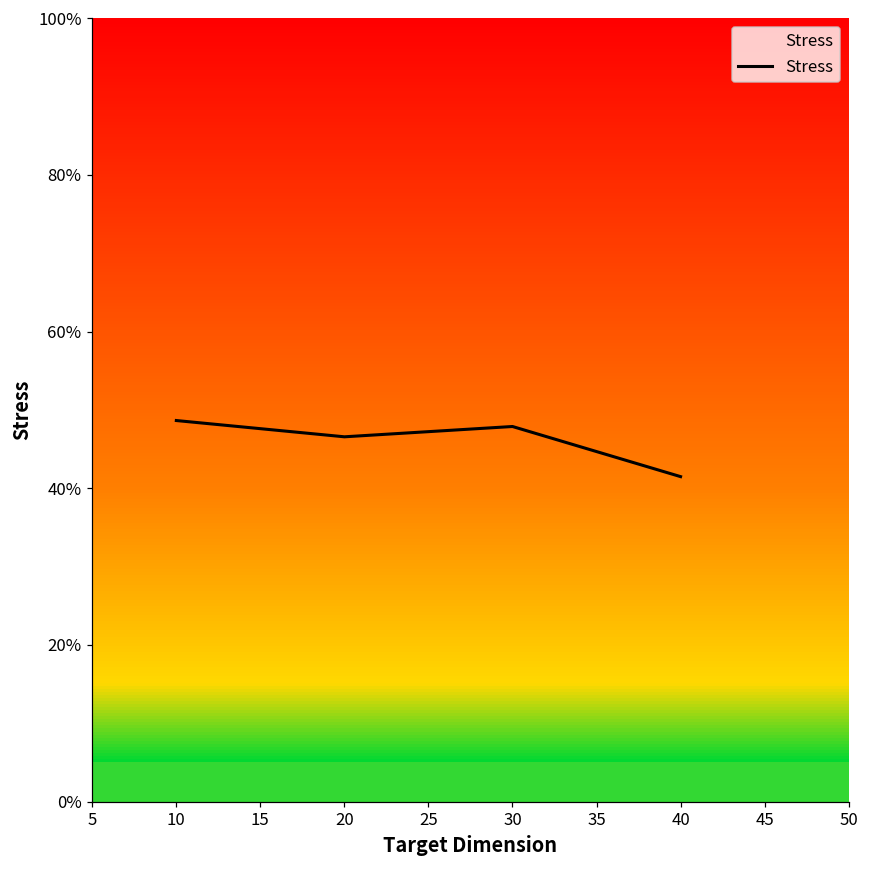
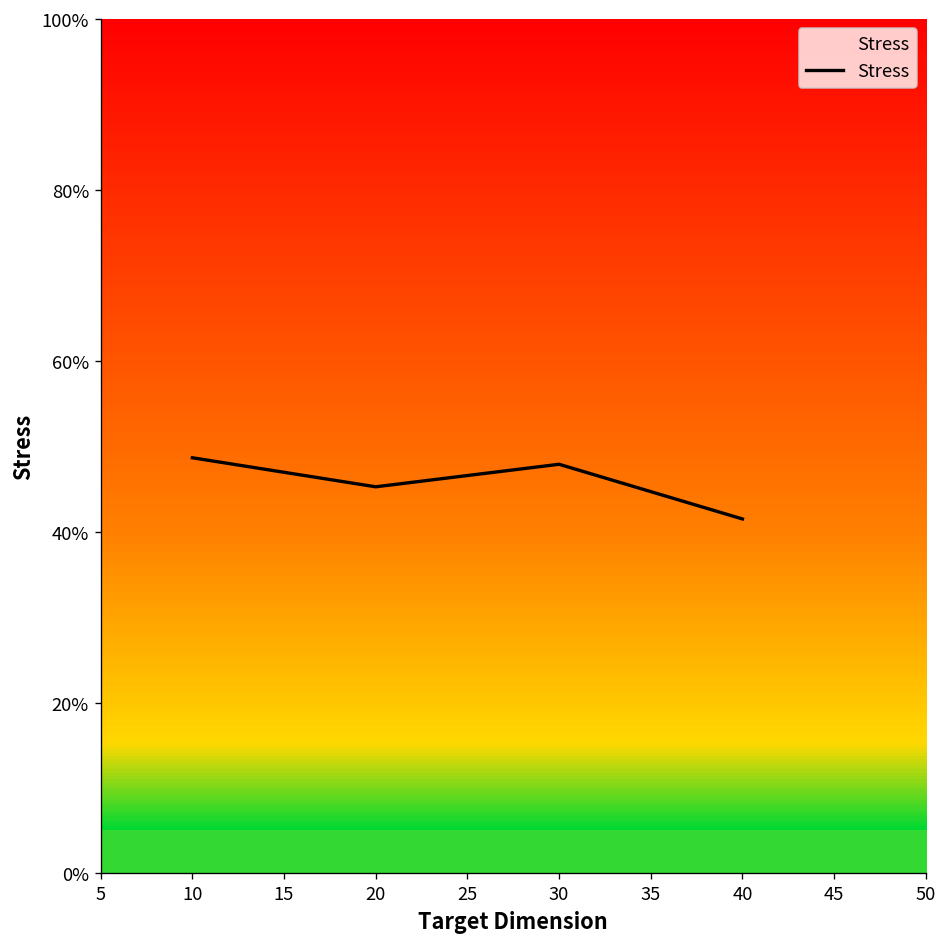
  {
    "10": "49%",
-   "20": "47%",
+   "20": "45%",
    "30": "48%",
    "40": "41%"
  }
